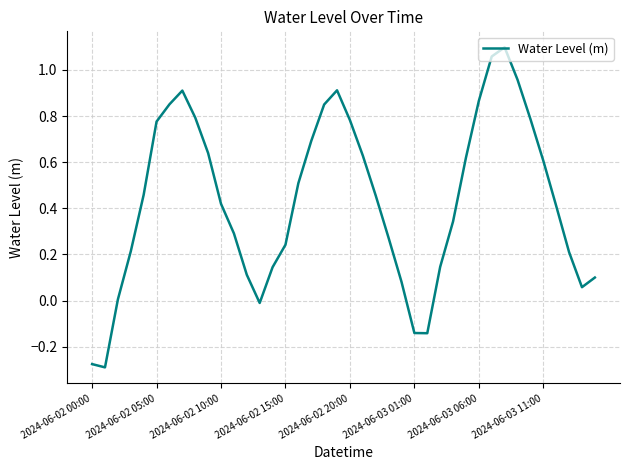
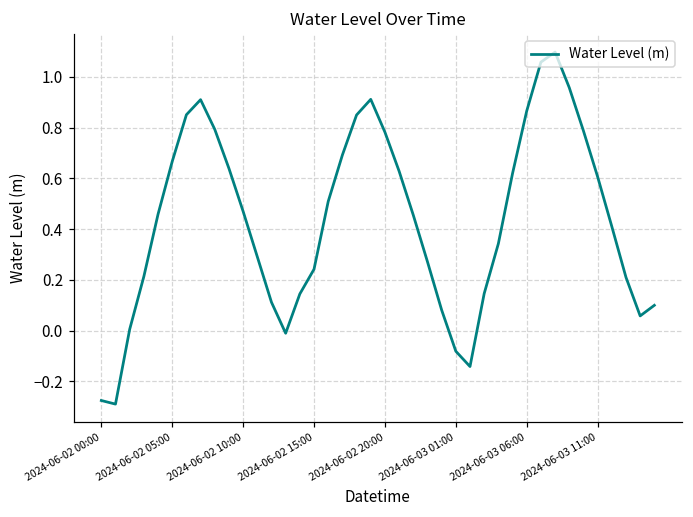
  {
    "2024-06-02 00:00": -0.28,
-   "2024-06-02 05:00": 0.78,
-   "2024-06-02 10:00": 0.42,
+   "2024-06-02 05:00": 0.67,
+   "2024-06-02 10:00": 0.47,
    "2024-06-02 15:00": 0.24,
    "2024-06-02 20:00": 0.78,
-   "2024-06-03 01:00": -0.14,
+   "2024-06-03 01:00": -0.08,
    "2024-06-03 06:00": 0.87,
    "2024-06-03 11:00": 0.61
  }
